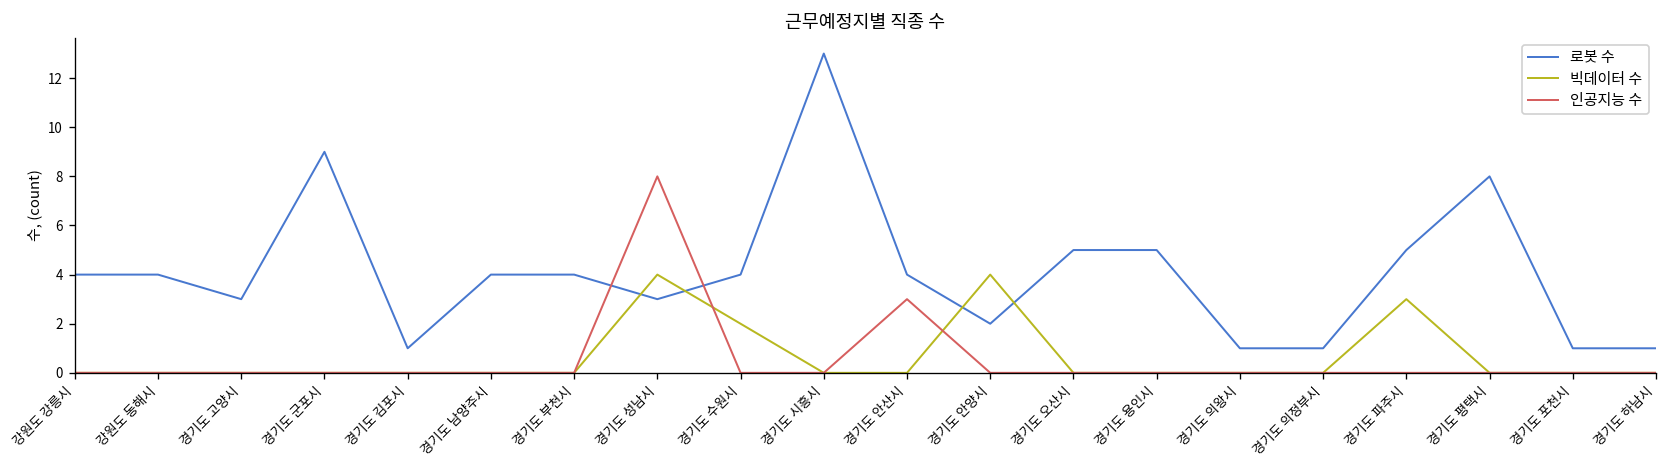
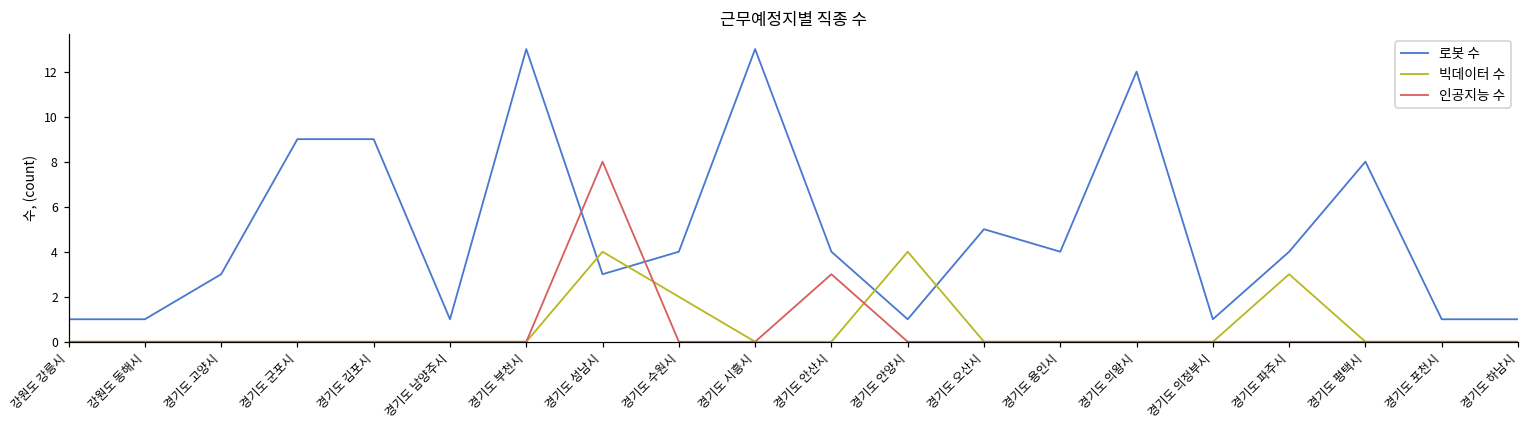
  {
    "로봇 수": {
-     "강원도 강릉시": 4,
-     "강원도 동해시": 4,
+     "강원도 강릉시": 1,
+     "강원도 동해시": 1,
      "경기도 고양시": 3,
      "경기도 군포시": 9,
-     "경기도 김포시": 1,
-     "경기도 남양주시": 4,
-     "경기도 부천시": 4,
+     "경기도 김포시": 9,
+     "경기도 남양주시": 1,
+     "경기도 부천시": 13,
      "경기도 성남시": 3,
      "경기도 수원시": 4,
      "경기도 시흥시": 13,
      "경기도 안산시": 4,
-     "경기도 안양시": 2,
+     "경기도 안양시": 1,
      "경기도 오산시": 5,
-     "경기도 용인시": 5,
-     "경기도 의왕시": 1,
+     "경기도 용인시": 4,
+     "경기도 의왕시": 12,
      "경기도 의정부시": 1,
-     "경기도 파주시": 5,
+     "경기도 파주시": 4,
      "경기도 평택시": 8,
      "경기도 포천시": 1,
      "경기도 하남시": 1
    },
    "빅데이터 수": {
      "경기도 성남시": 4,
      "경기도 수원시": 2,
      "경기도 안산시": 0,
      "경기도 안양시": 4,
      "경기도 파주시": 3
    },
    "인공지능 수": {
      "경기도 성남시": 8,
      "경기도 수원시": 0,
      "경기도 안산시": 3,
      "경기도 안양시": 0,
      "경기도 파주시": 0
    }
  }
